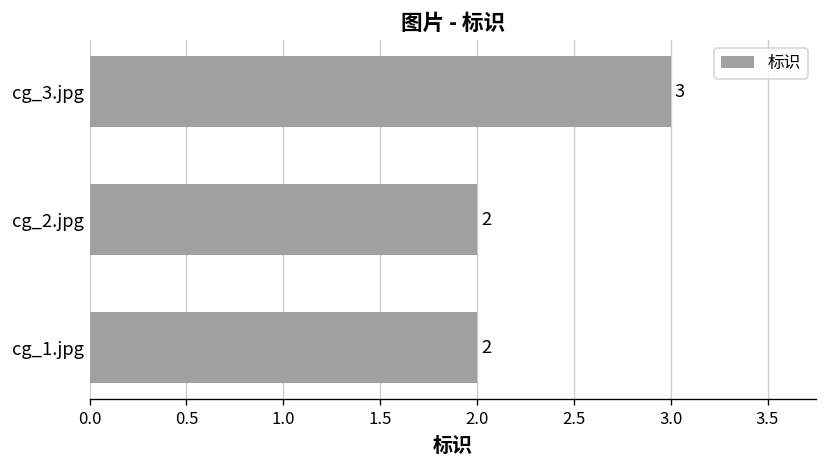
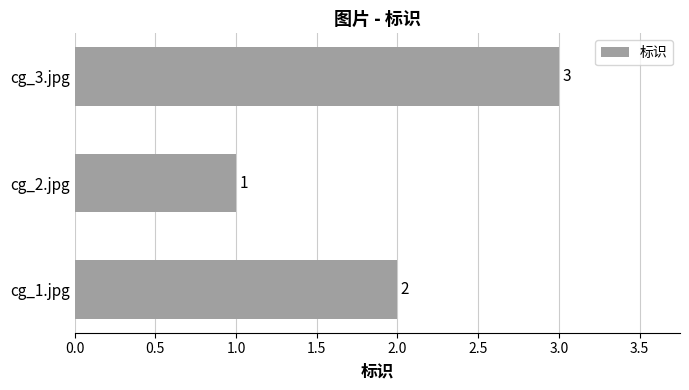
  {
    "cg_3.jpg": 3,
-   "cg_2.jpg": 2,
+   "cg_2.jpg": 1,
    "cg_1.jpg": 2
  }
